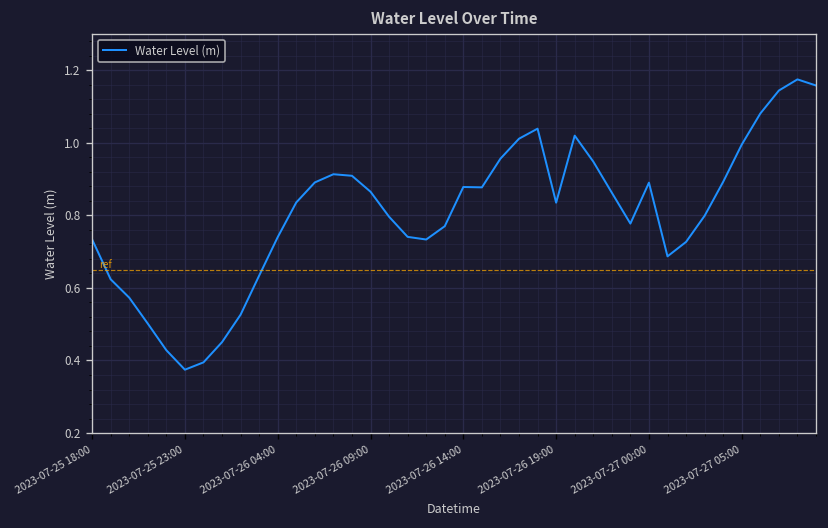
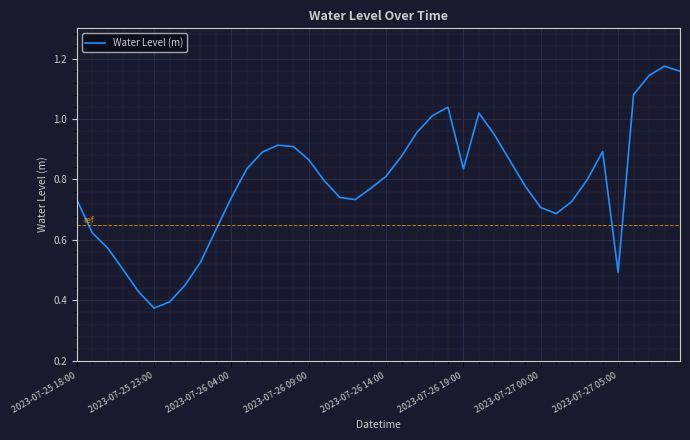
  {
    "2023-07-25 18:00": 0.73,
    "2023-07-25 23:00": 0.37,
    "2023-07-26 04:00": 0.74,
    "2023-07-26 09:00": 0.87,
-   "2023-07-26 14:00": 0.88,
+   "2023-07-26 14:00": 0.81,
    "2023-07-26 19:00": 0.84,
-   "2023-07-27 00:00": 0.89,
-   "2023-07-27 05:00": 1.00
+   "2023-07-27 00:00": 0.71,
+   "2023-07-27 05:00": 0.49
  }
